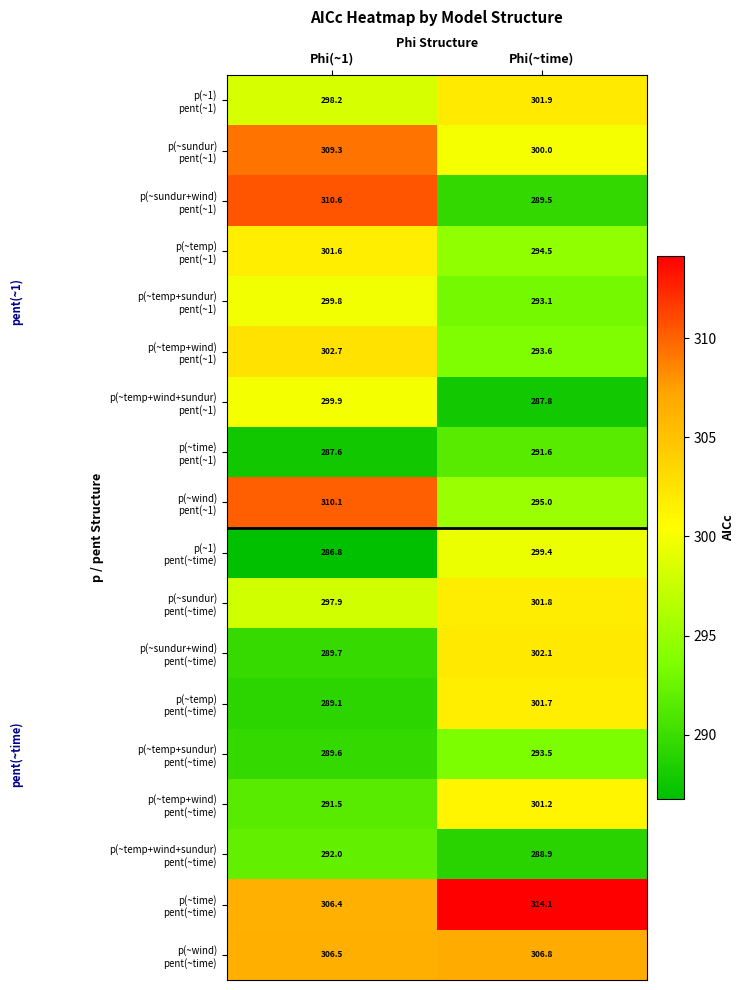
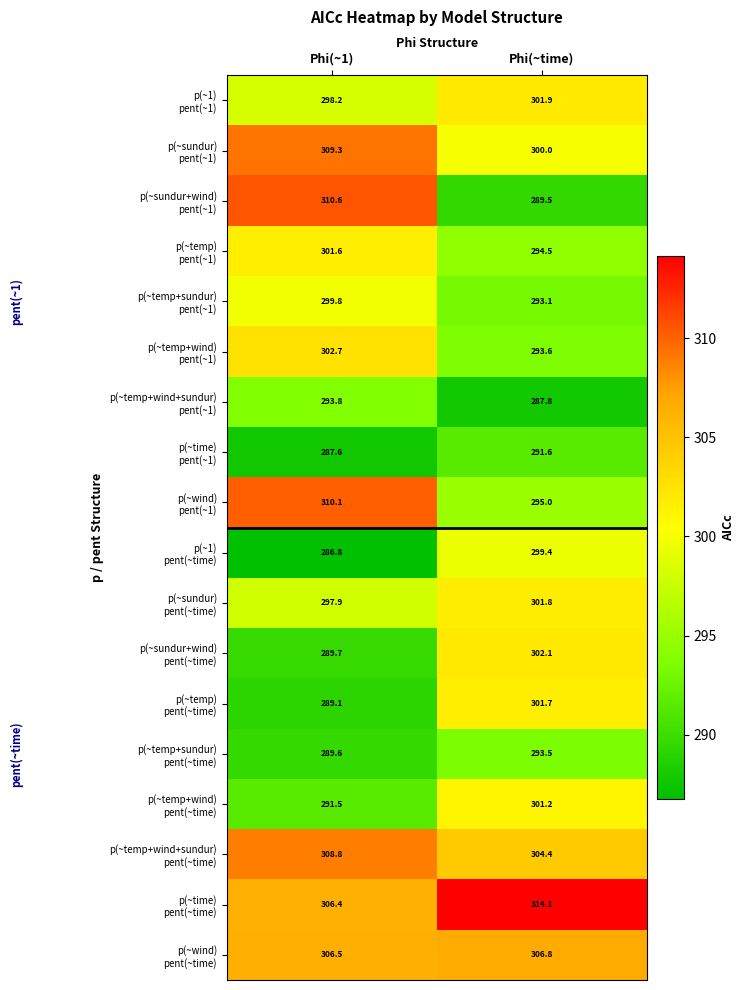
  {
    "p(~1) pent(~1)": {
      "Phi(~1)": 298.2,
      "Phi(~time)": 301.9
    },
    "p(~sundur) pent(~1)": {
      "Phi(~1)": 309.3,
      "Phi(~time)": 300.0
    },
    "p(~sundur+wind) pent(~1)": {
      "Phi(~1)": 310.6,
      "Phi(~time)": 289.5
    },
    "p(~temp) pent(~1)": {
      "Phi(~1)": 301.6,
      "Phi(~time)": 294.5
    },
    "p(~temp+sundur) pent(~1)": {
      "Phi(~1)": 299.8,
      "Phi(~time)": 293.1
    },
    "p(~temp+wind) pent(~1)": {
      "Phi(~1)": 302.7,
      "Phi(~time)": 293.6
    },
    "p(~temp+wind+sundur) pent(~1)": {
-     "Phi(~1)": 299.9,
+     "Phi(~1)": 293.8,
      "Phi(~time)": 287.8
    },
    "p(~time) pent(~1)": {
      "Phi(~1)": 287.6,
      "Phi(~time)": 291.6
    },
    "p(~wind) pent(~1)": {
      "Phi(~1)": 310.1,
      "Phi(~time)": 295.0
    },
    "p(~1) pent(~time)": {
      "Phi(~1)": 286.8,
      "Phi(~time)": 299.4
    },
    "p(~sundur) pent(~time)": {
      "Phi(~1)": 297.9,
      "Phi(~time)": 301.8
    },
    "p(~sundur+wind) pent(~time)": {
      "Phi(~1)": 289.7,
      "Phi(~time)": 302.1
    },
    "p(~temp) pent(~time)": {
      "Phi(~1)": 289.1,
      "Phi(~time)": 301.7
    },
    "p(~temp+sundur) pent(~time)": {
      "Phi(~1)": 289.6,
      "Phi(~time)": 293.5
    },
    "p(~temp+wind) pent(~time)": {
      "Phi(~1)": 291.5,
      "Phi(~time)": 301.2
    },
    "p(~temp+wind+sundur) pent(~time)": {
-     "Phi(~1)": 292.0,
-     "Phi(~time)": 288.9
+     "Phi(~1)": 308.8,
+     "Phi(~time)": 304.4
    },
    "p(~time) pent(~time)": {
      "Phi(~1)": 306.4,
      "Phi(~time)": 314.1
    },
    "p(~wind) pent(~time)": {
      "Phi(~1)": 306.5,
      "Phi(~time)": 306.8
    }
  }
